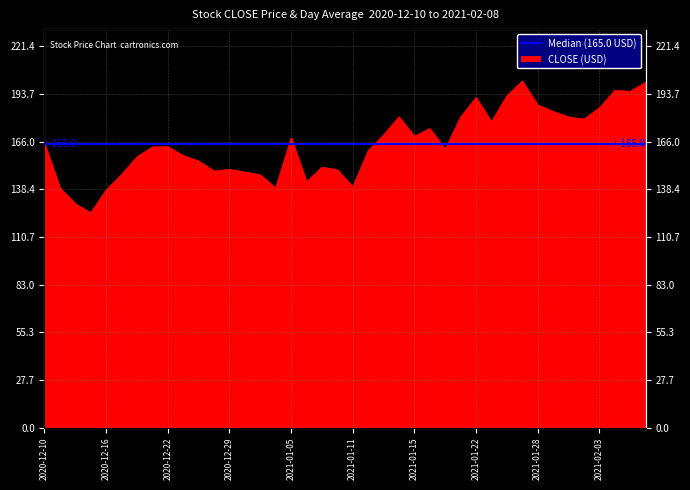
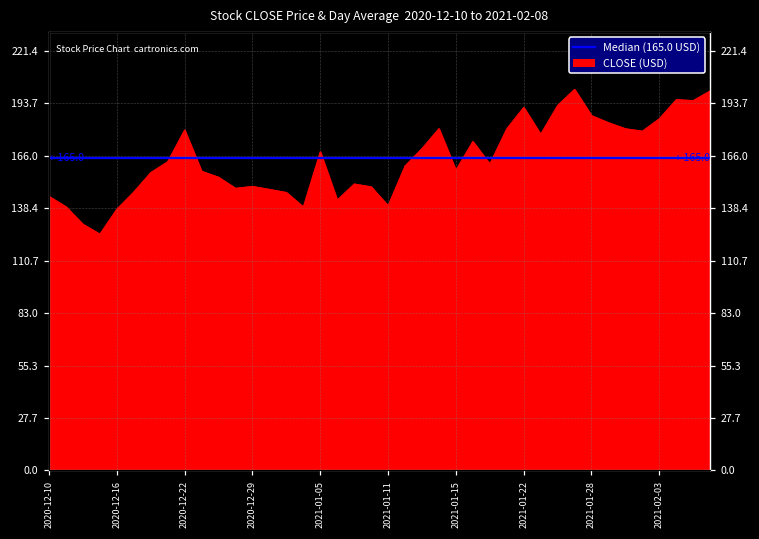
  {
-   "2020-12-10": 165,
+   "2020-12-10": 145,
    "2020-12-16": 138,
-   "2020-12-22": 163,
+   "2020-12-22": 180,
    "2020-12-29": 150,
    "2021-01-05": 168,
    "2021-01-11": 140,
-   "2021-01-15": 169,
+   "2021-01-15": 159,
    "2021-01-22": 192,
    "2021-01-28": 187,
    "2021-02-03": 186
  }
